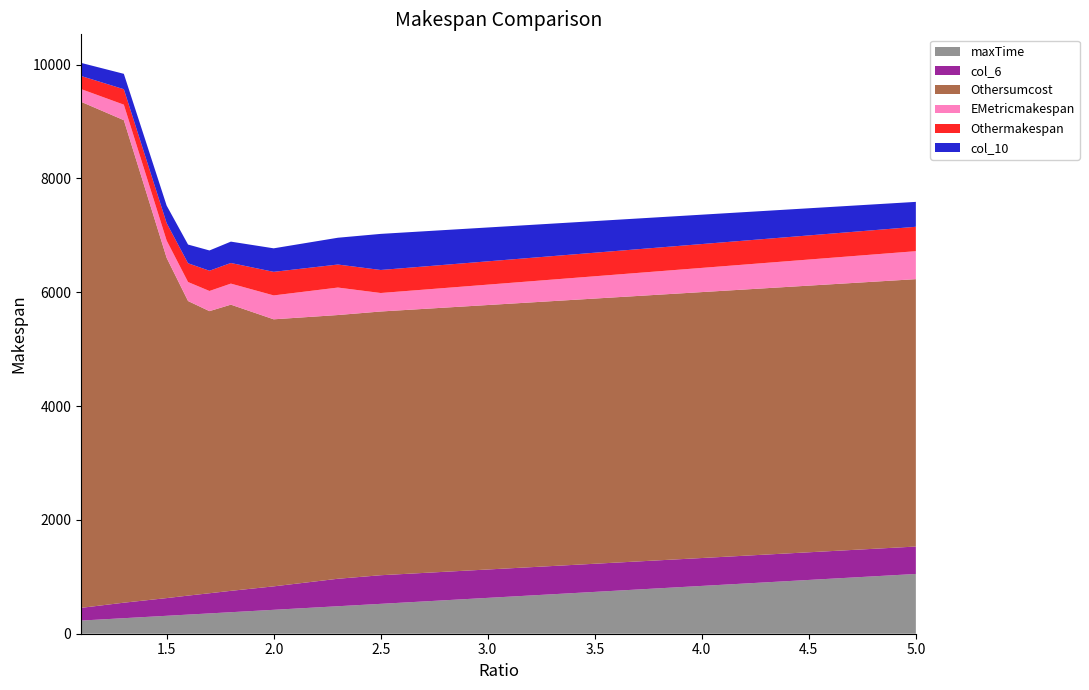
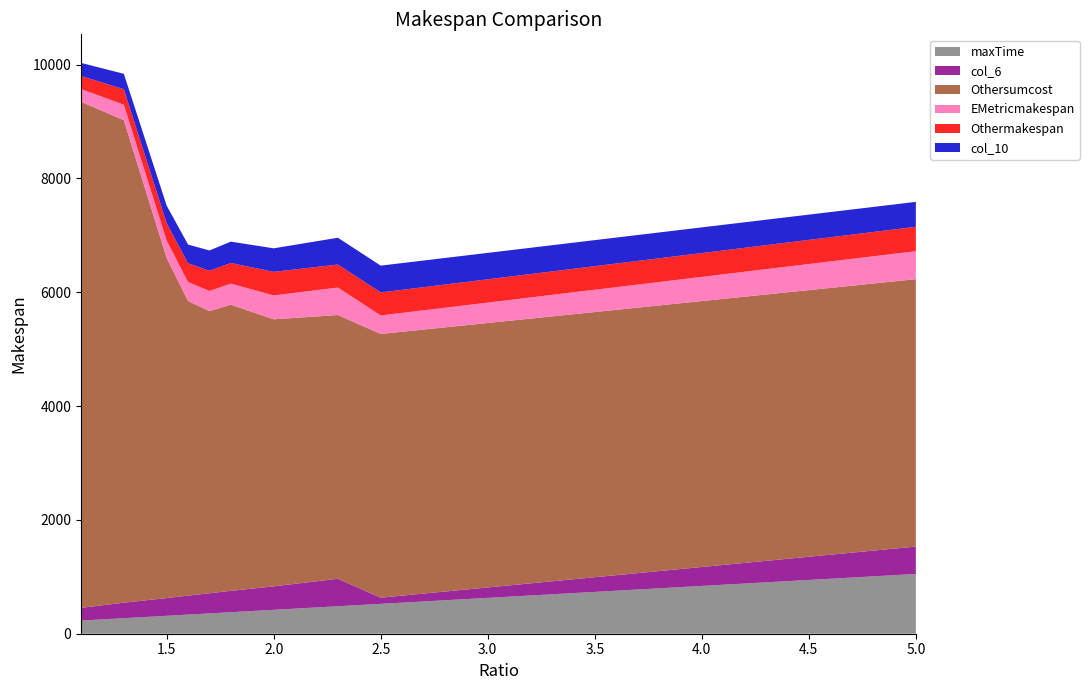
  {
    "maxTime": {
      "1.5": 300,
      "2.0": 400,
      "2.5": 500,
      "5.0": 1100
    },
    "col_6": {
      "1.5": 300,
      "2.0": 400,
-     "2.5": 500,
+     "2.5": 100,
      "5.0": 500
    },
    "Othersumcost": {
      "1.5": 6000,
      "2.0": 4700,
      "2.5": 4600,
      "5.0": 4700
    },
    "EMetricmakespan": {
      "1.5": 300,
      "2.0": 400,
      "2.5": 300,
      "5.0": 500
    },
    "Othermakespan": {
      "1.5": 300,
      "2.0": 400,
      "2.5": 400,
      "5.0": 400
    },
    "col_10": {
      "1.5": 300,
      "2.0": 400,
-     "2.5": 600,
+     "2.5": 500,
      "5.0": 400
    }
  }
